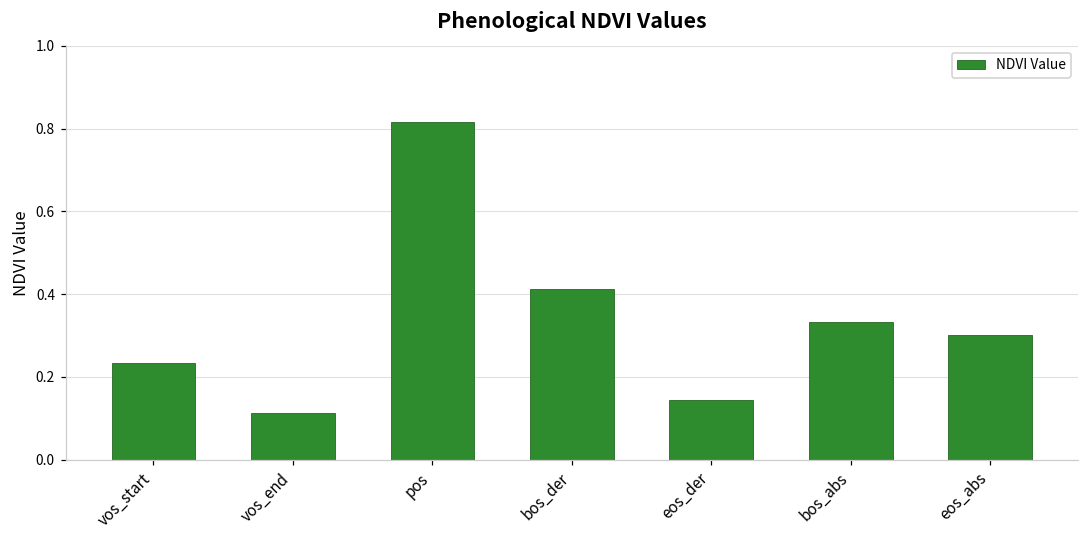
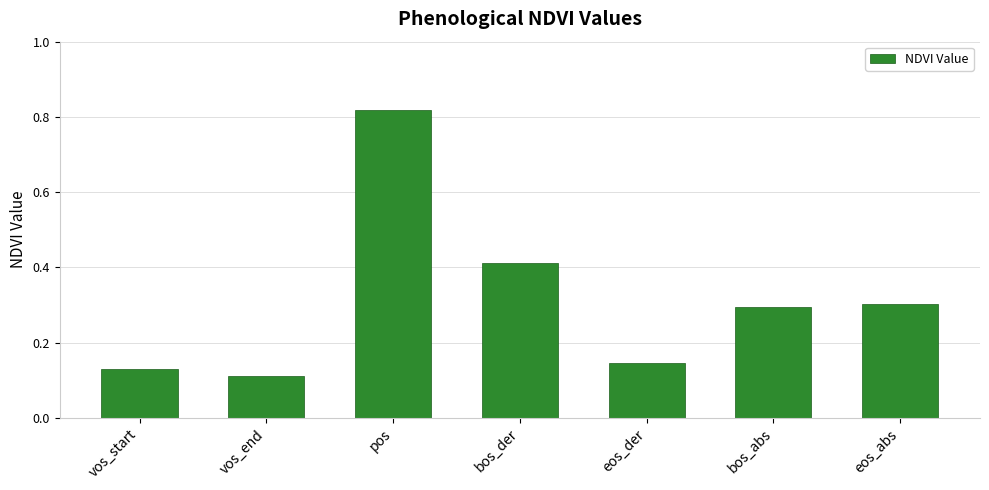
  {
-   "vos_start": 0.23,
+   "vos_start": 0.13,
    "vos_end": 0.11,
    "pos": 0.82,
    "bos_der": 0.41,
    "eos_der": 0.14,
-   "bos_abs": 0.33,
+   "bos_abs": 0.30,
    "eos_abs": 0.30
  }
